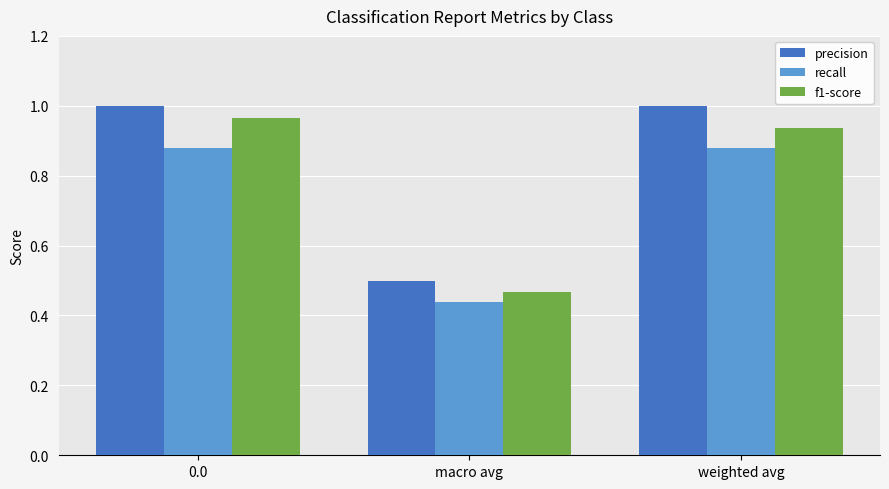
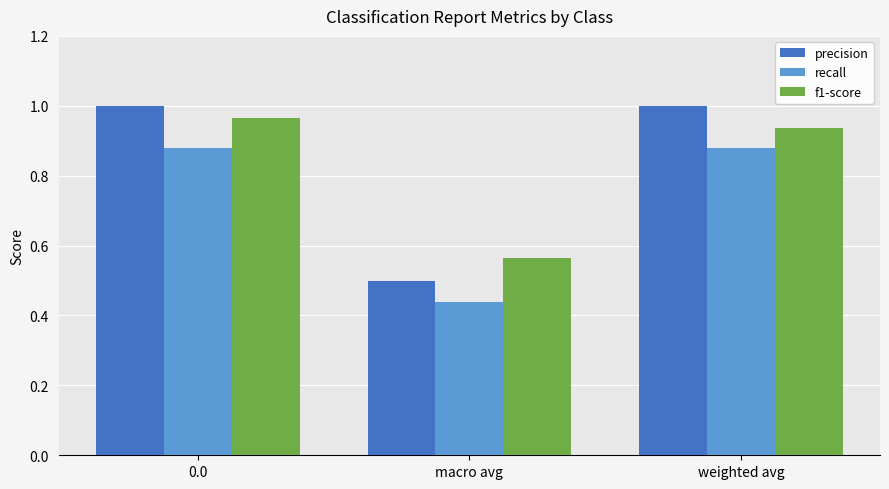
  {
    "f1-score": {
      "0.0": 0.96,
-     "macro avg": 0.47,
+     "macro avg": 0.56,
      "weighted avg": 0.94
    }
  }
